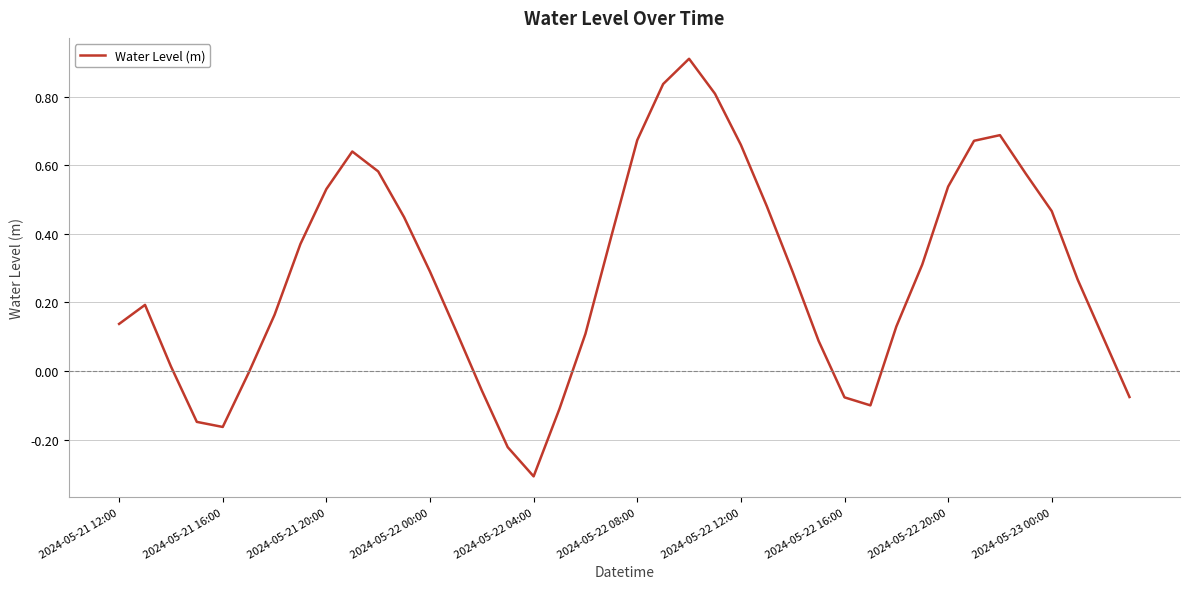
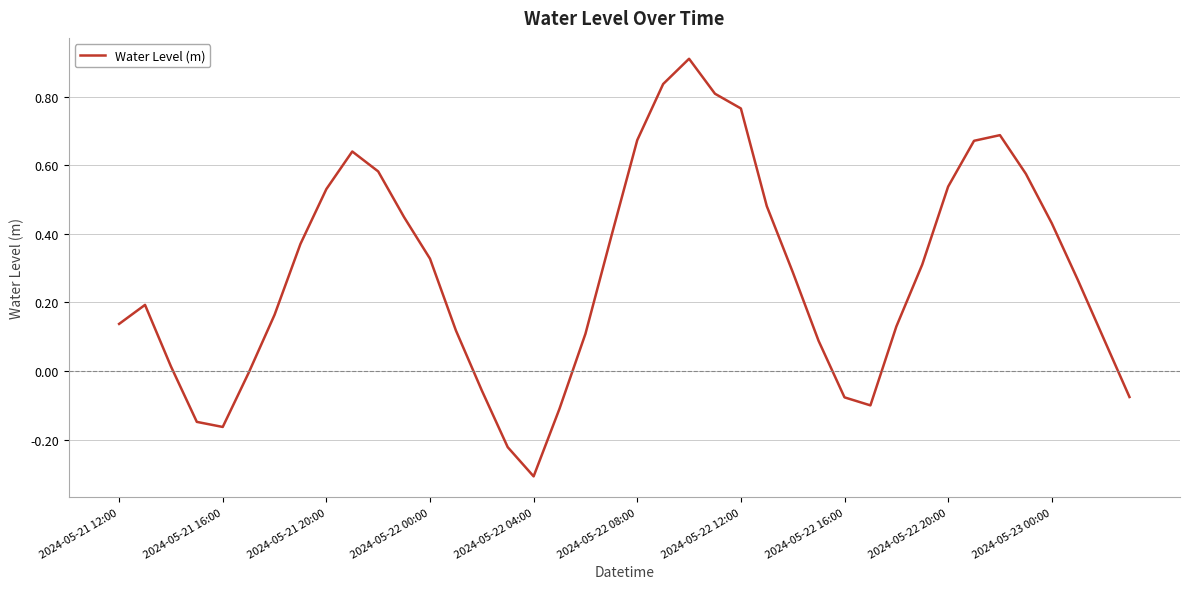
  {
    "2024-05-21 12:00": 0.14,
    "2024-05-21 16:00": -0.16,
    "2024-05-21 20:00": 0.53,
-   "2024-05-22 00:00": 0.29,
+   "2024-05-22 00:00": 0.33,
    "2024-05-22 04:00": -0.31,
    "2024-05-22 08:00": 0.67,
-   "2024-05-22 12:00": 0.66,
+   "2024-05-22 12:00": 0.77,
    "2024-05-22 16:00": -0.08,
    "2024-05-22 20:00": 0.54,
-   "2024-05-23 00:00": 0.47
+   "2024-05-23 00:00": 0.43
  }
